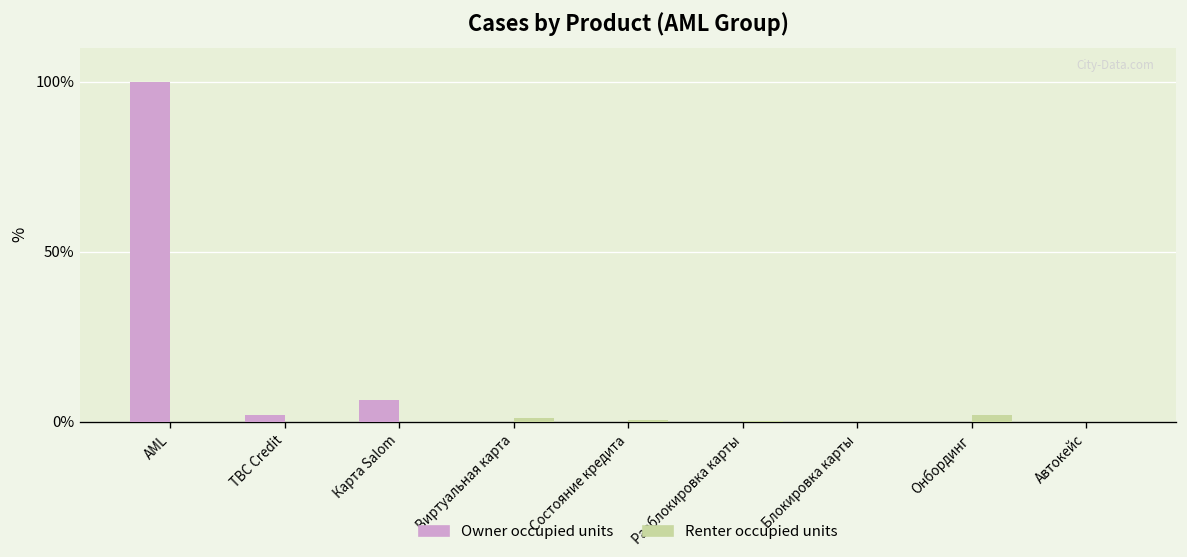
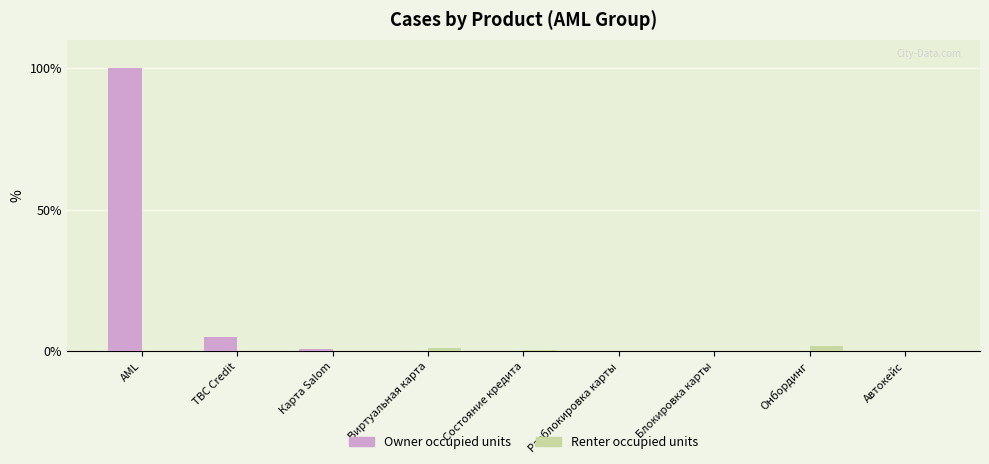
  {
    "Owner occupied units": {
      "AML": "100%",
-     "TBC Credit": "2%",
-     "Карта Salom": "6%",
+     "TBC Credit": "5%",
+     "Карта Salom": "1%",
      "Виртуальная карта": "0%",
      "Состояние кредита": "0%",
      "Разблокировка карты": "0%",
      "Блокировка карты": "0%",
      "Онбординг": "0%",
      "Автокейс": "0%"
    },
    "Renter occupied units": {
      "AML": "0%",
      "TBC Credit": "0%",
      "Карта Salom": "0%",
      "Виртуальная карта": "1%",
      "Блокировка карты": "0%",
      "Онбординг": "2%",
      "Автокейс": "0%"
    }
  }
